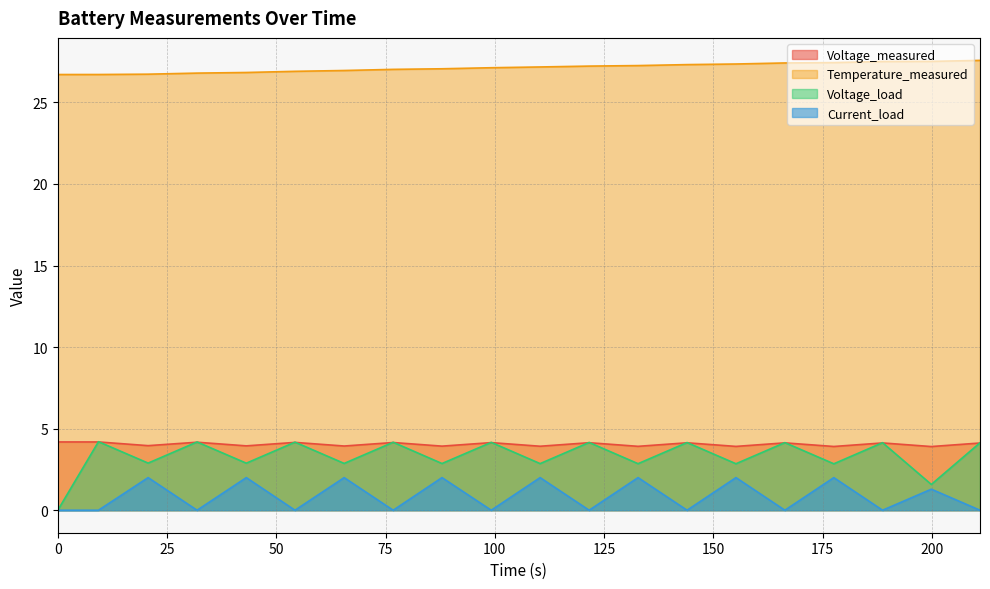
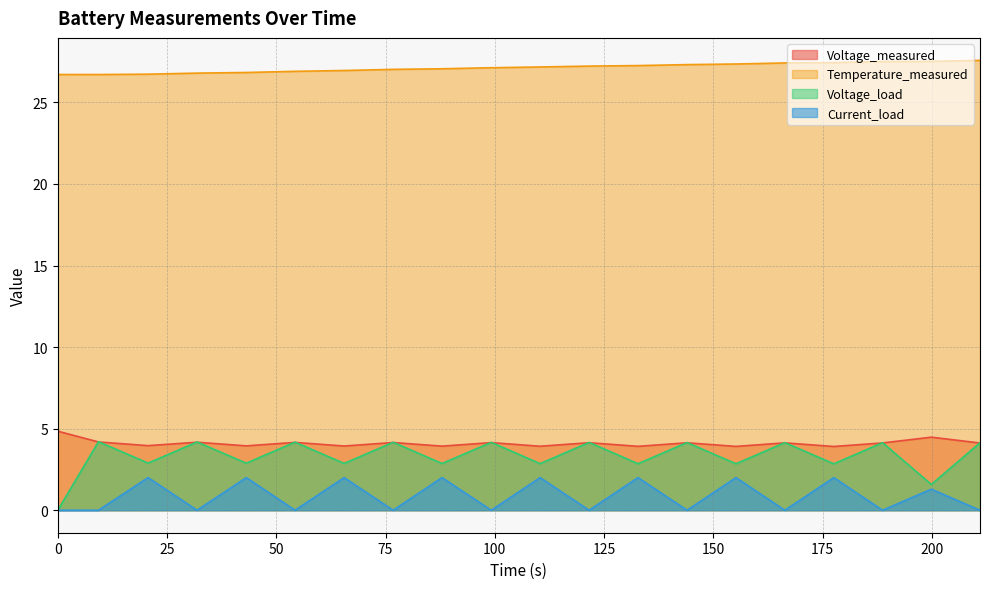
  {
    "Voltage_measured": {
-     "0": 4.2,
-     "200": 3.9
+     "0": 4.8,
+     "200": 4.5
    },
    "Temperature_measured": {
      "0": 26.7
    },
    "Voltage_load": {
      "200": 1.6
    },
    "Current_load": {
      "200": 1.3
    }
  }
